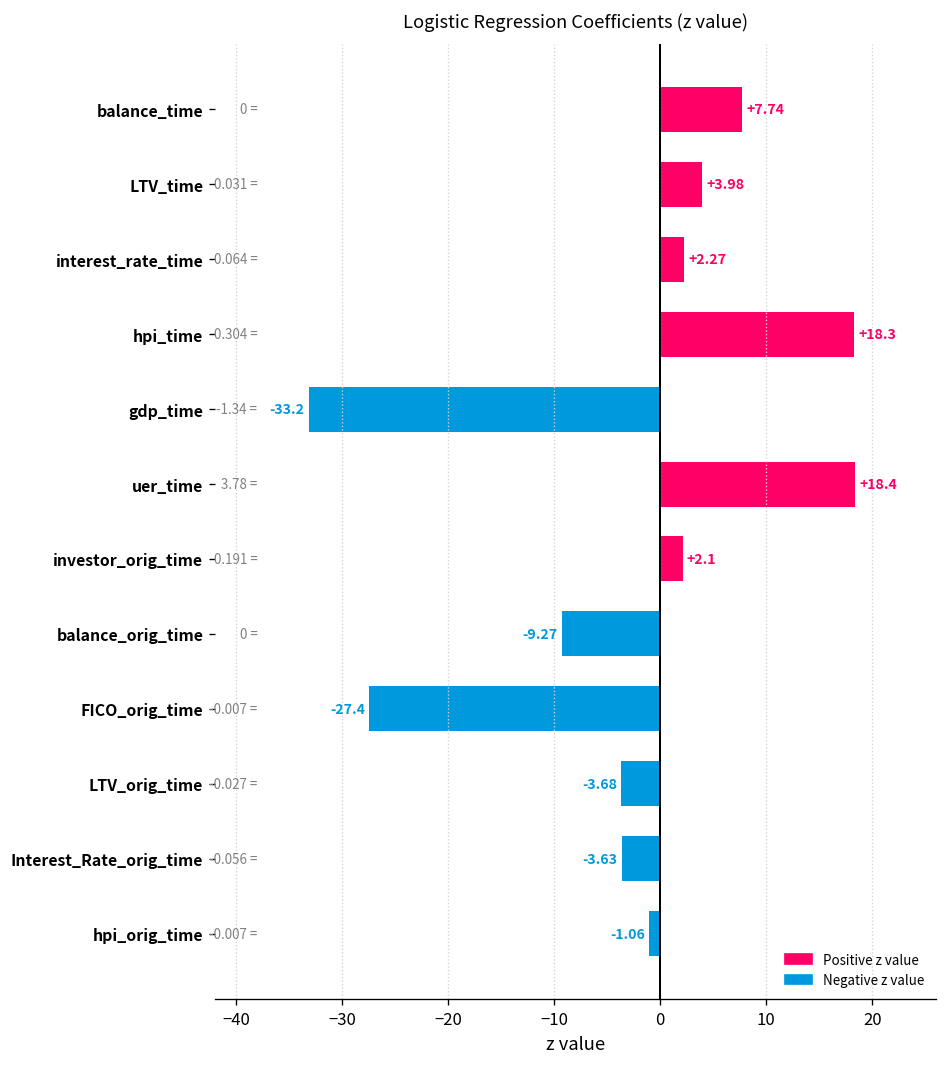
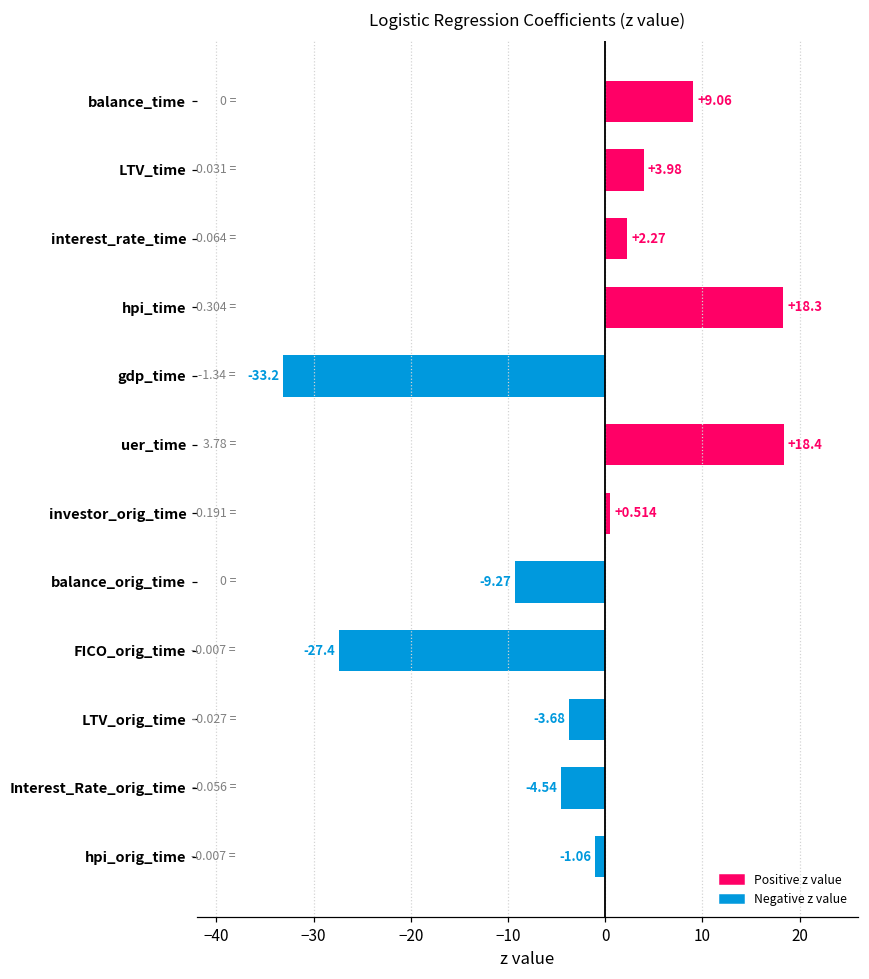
  {
-   "balance_time": "+7.74",
+   "balance_time": "+9.06",
    "LTV_time": "+3.98",
    "interest_rate_time": "+2.27",
    "hpi_time": "+18.3",
    "gdp_time": "-33.2",
    "uer_time": "+18.4",
-   "investor_orig_time": "+2.1",
+   "investor_orig_time": "+0.514",
    "balance_orig_time": "-9.27",
    "FICO_orig_time": "-27.4",
    "LTV_orig_time": "-3.68",
-   "Interest_Rate_orig_time": "-3.63",
+   "Interest_Rate_orig_time": "-4.54",
    "hpi_orig_time": "-1.06"
  }
